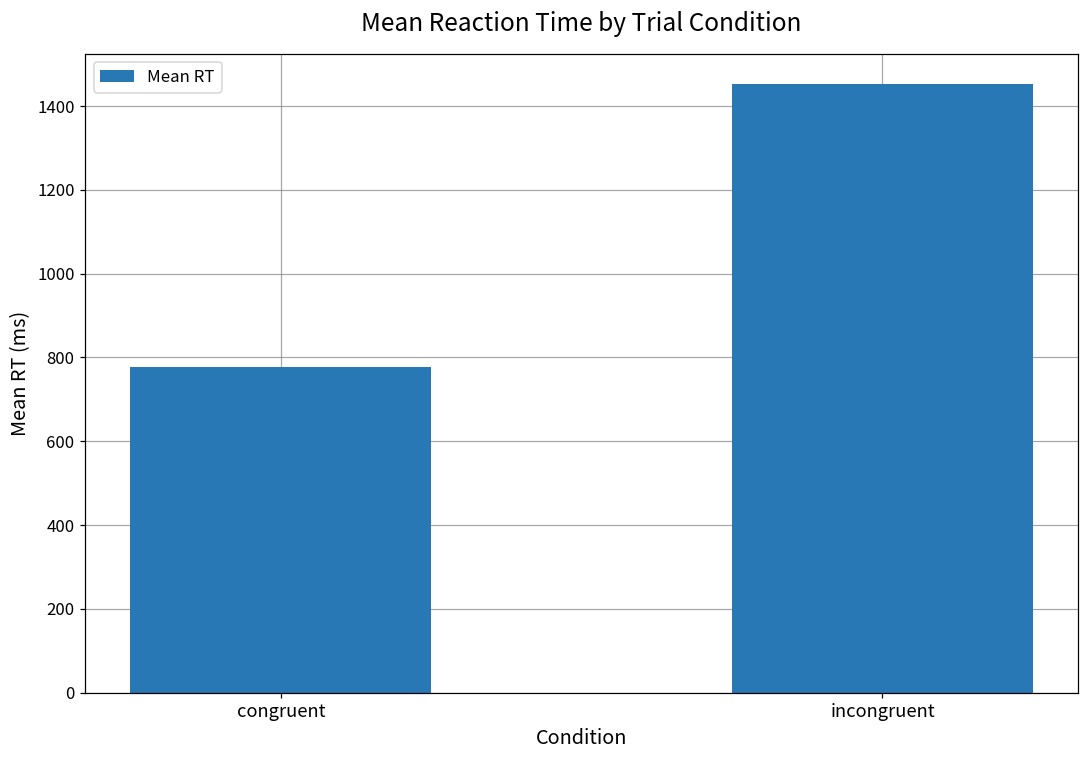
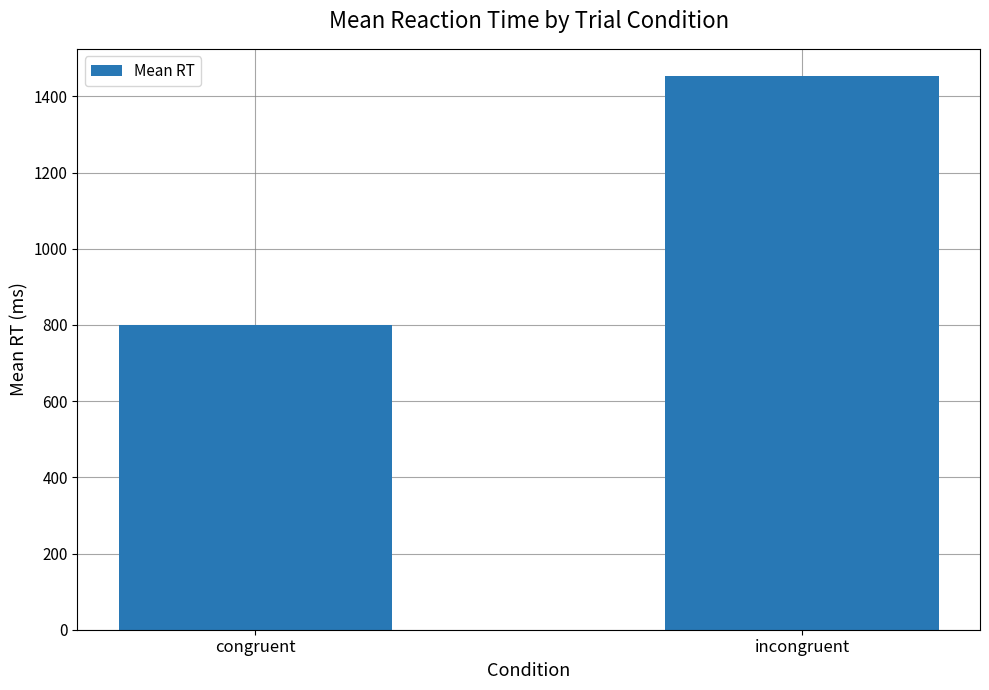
  {
-   "congruent": 780,
+   "congruent": 800,
    "incongruent": 1450
  }
